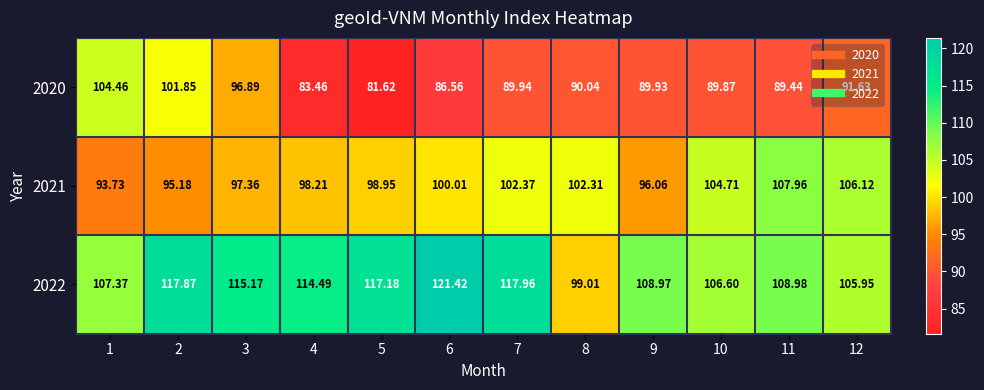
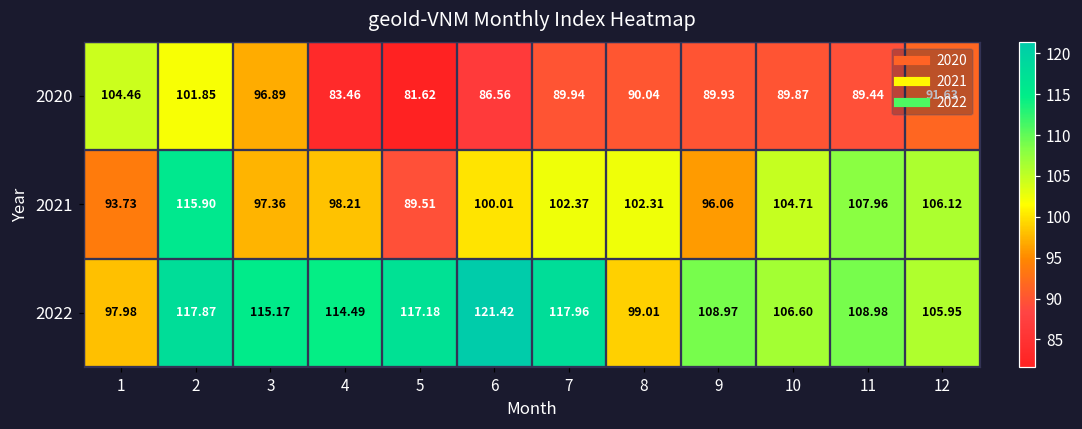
  {
    "2020": {
      "1": 104.46,
      "2": 101.85,
      "3": 96.89,
      "4": 83.46,
      "5": 81.62,
      "6": 86.56,
      "7": 89.94,
      "8": 90.04,
      "9": 89.93,
      "10": 89.87,
      "11": 89.44
    },
    "2021": {
      "1": 93.73,
-     "2": 95.18,
+     "2": 115.90,
      "3": 97.36,
      "4": 98.21,
-     "5": 98.95,
+     "5": 89.51,
      "6": 100.01,
      "7": 102.37,
      "8": 102.31,
      "9": 96.06,
      "10": 104.71,
      "11": 107.96,
      "12": 106.12
    },
    "2022": {
-     "1": 107.37,
+     "1": 97.98,
      "2": 117.87,
      "3": 115.17,
      "4": 114.49,
      "5": 117.18,
      "6": 121.42,
      "7": 117.96,
      "8": 99.01,
      "9": 108.97,
      "10": 106.60,
      "11": 108.98,
      "12": 105.95
    }
  }
